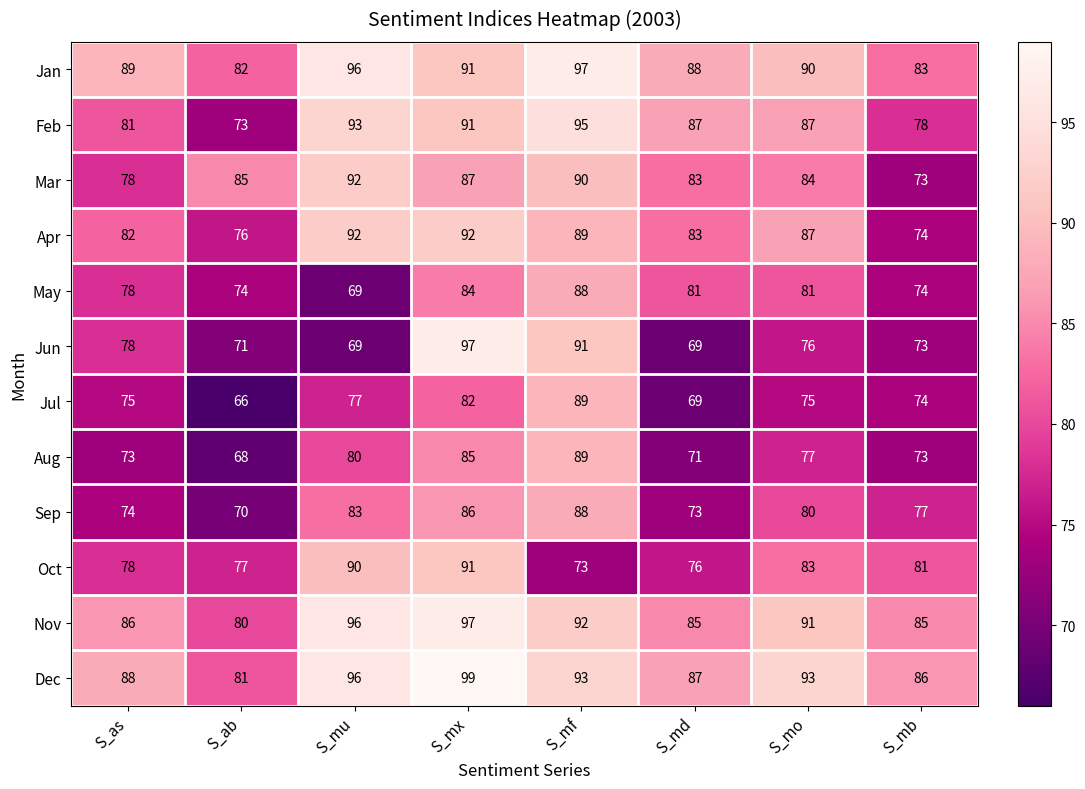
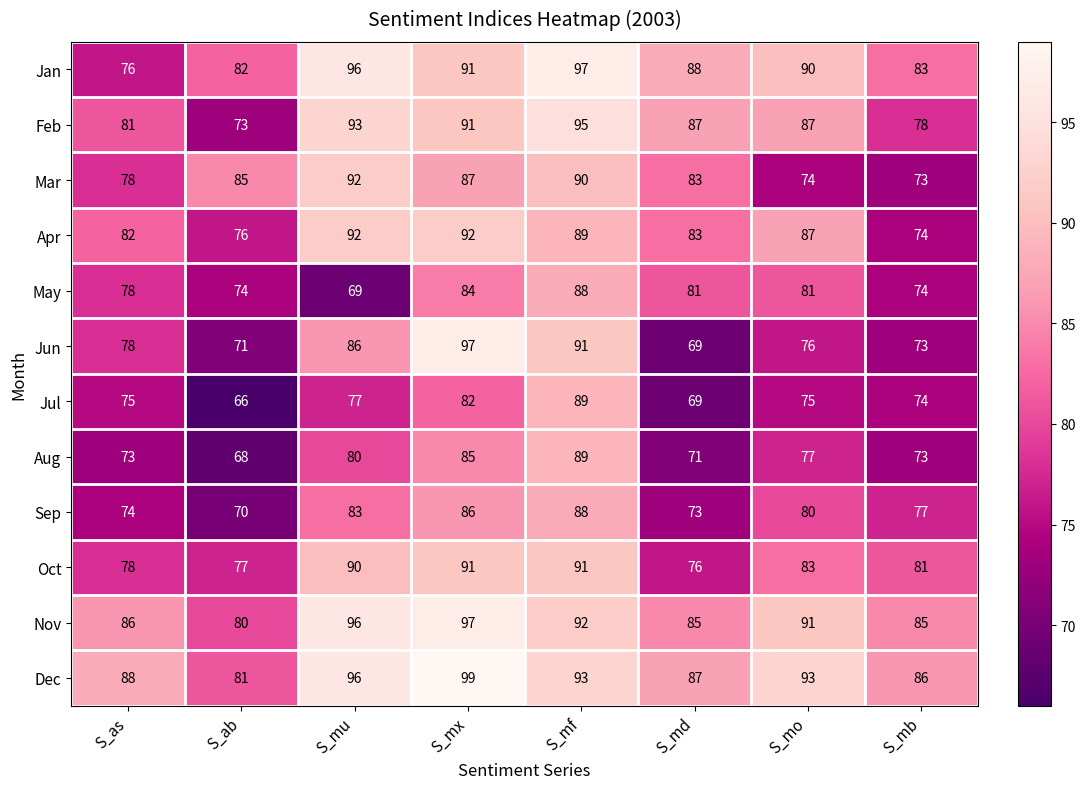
  {
    "Jan": {
-     "S_as": 89,
+     "S_as": 76,
      "S_ab": 82,
      "S_mu": 96,
      "S_mx": 91,
      "S_mf": 97,
      "S_md": 88,
      "S_mo": 90,
      "S_mb": 83
    },
    "Feb": {
      "S_as": 81,
      "S_ab": 73,
      "S_mu": 93,
      "S_mx": 91,
      "S_mf": 95,
      "S_md": 87,
      "S_mo": 87,
      "S_mb": 78
    },
    "Mar": {
      "S_as": 78,
      "S_ab": 85,
      "S_mu": 92,
      "S_mx": 87,
      "S_mf": 90,
      "S_md": 83,
-     "S_mo": 84,
+     "S_mo": 74,
      "S_mb": 73
    },
    "Apr": {
      "S_as": 82,
      "S_ab": 76,
      "S_mu": 92,
      "S_mx": 92,
      "S_mf": 89,
      "S_md": 83,
      "S_mo": 87,
      "S_mb": 74
    },
    "May": {
      "S_as": 78,
      "S_ab": 74,
      "S_mu": 69,
      "S_mx": 84,
      "S_mf": 88,
      "S_md": 81,
      "S_mo": 81,
      "S_mb": 74
    },
    "Jun": {
      "S_as": 78,
      "S_ab": 71,
-     "S_mu": 69,
+     "S_mu": 86,
      "S_mx": 97,
      "S_mf": 91,
      "S_md": 69,
      "S_mo": 76,
      "S_mb": 73
    },
    "Jul": {
      "S_as": 75,
      "S_ab": 66,
      "S_mu": 77,
      "S_mx": 82,
      "S_mf": 89,
      "S_md": 69,
      "S_mo": 75,
      "S_mb": 74
    },
    "Aug": {
      "S_as": 73,
      "S_ab": 68,
      "S_mu": 80,
      "S_mx": 85,
      "S_mf": 89,
      "S_md": 71,
      "S_mo": 77,
      "S_mb": 73
    },
    "Sep": {
      "S_as": 74,
      "S_ab": 70,
      "S_mu": 83,
      "S_mx": 86,
      "S_mf": 88,
      "S_md": 73,
      "S_mo": 80,
      "S_mb": 77
    },
    "Oct": {
      "S_as": 78,
      "S_ab": 77,
      "S_mu": 90,
      "S_mx": 91,
-     "S_mf": 73,
+     "S_mf": 91,
      "S_md": 76,
      "S_mo": 83,
      "S_mb": 81
    },
    "Nov": {
      "S_as": 86,
      "S_ab": 80,
      "S_mu": 96,
      "S_mx": 97,
      "S_mf": 92,
      "S_md": 85,
      "S_mo": 91,
      "S_mb": 85
    },
    "Dec": {
      "S_as": 88,
      "S_ab": 81,
      "S_mu": 96,
      "S_mx": 99,
      "S_mf": 93,
      "S_md": 87,
      "S_mo": 93,
      "S_mb": 86
    }
  }
